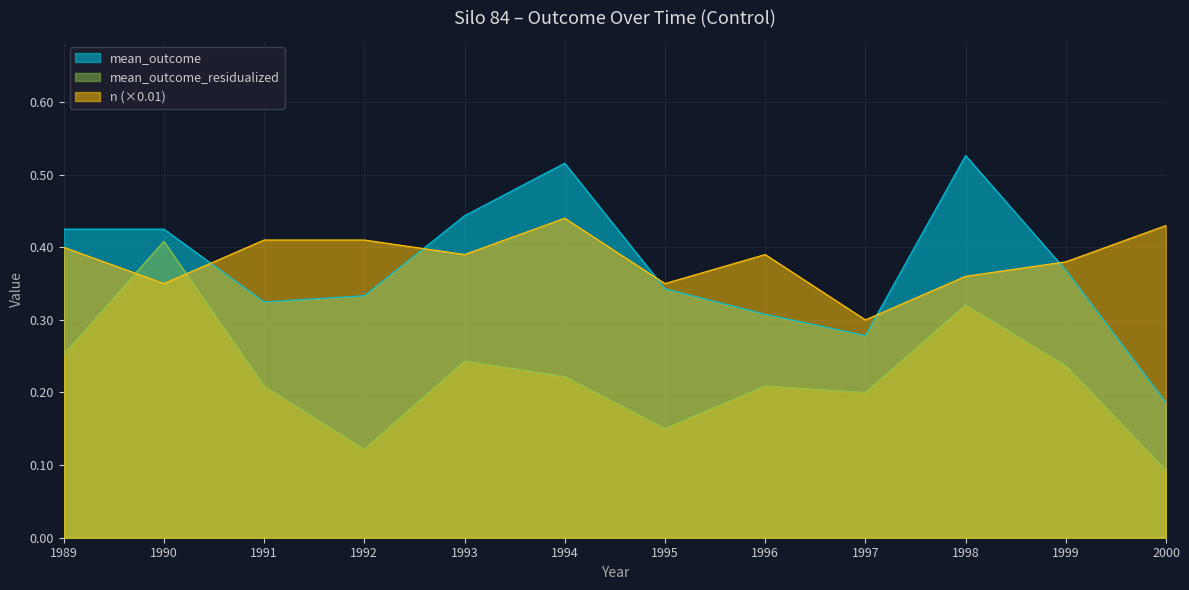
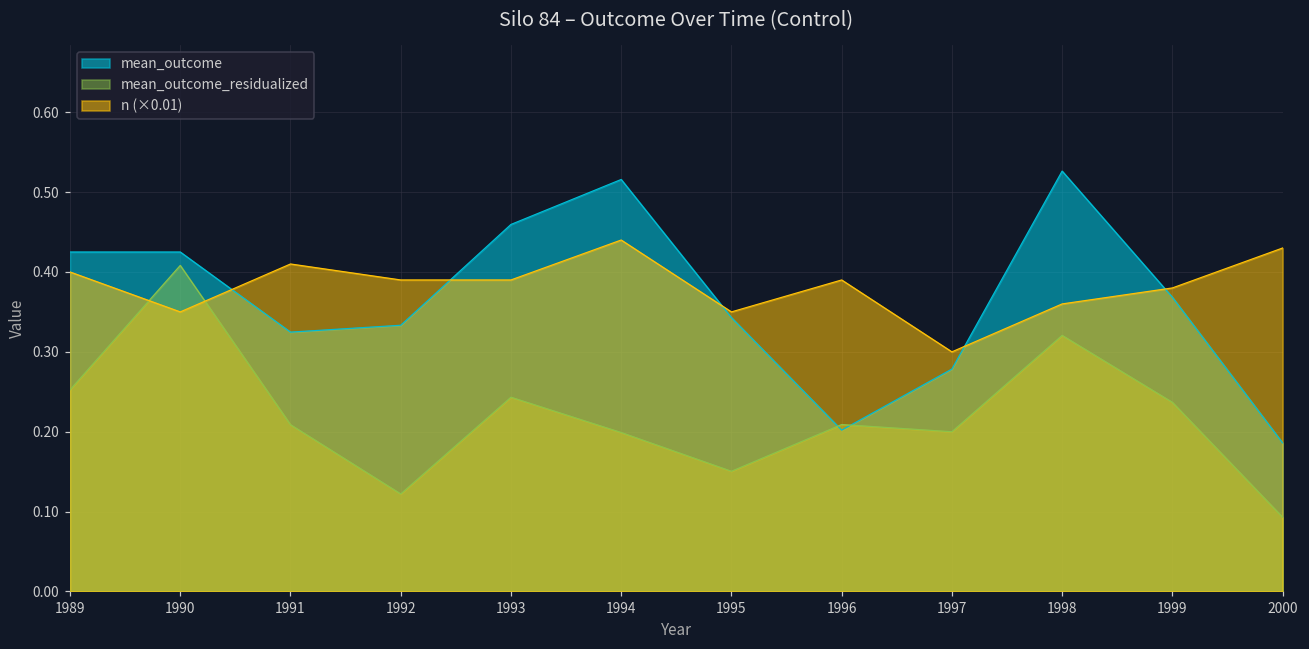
  {
    "mean_outcome": {
      "1989": 0.43,
      "1990": 0.43,
      "1991": 0.32,
      "1992": 0.33,
-     "1993": 0.44,
+     "1993": 0.46,
      "1994": 0.52,
      "1995": 0.34,
-     "1996": 0.31,
+     "1996": 0.20,
      "1997": 0.28,
      "1998": 0.53,
      "1999": 0.37,
      "2000": 0.19
    },
    "mean_outcome_residualized": {
      "1989": 0.25,
      "1990": 0.41,
      "1991": 0.21,
      "1992": 0.12,
      "1993": 0.24,
-     "1994": 0.22,
+     "1994": 0.20,
      "1995": 0.15,
      "1996": 0.21,
      "1997": 0.20,
      "1998": 0.32,
      "1999": 0.24,
      "2000": 0.09
    },
    "n (×0.01)": {
      "1989": 0.40,
      "1990": 0.35,
      "1991": 0.41,
-     "1992": 0.41,
+     "1992": 0.39,
      "1993": 0.39,
      "1994": 0.44,
      "1995": 0.35,
      "1996": 0.39,
      "1997": 0.30,
      "1998": 0.36,
      "1999": 0.38,
      "2000": 0.43
    }
  }
